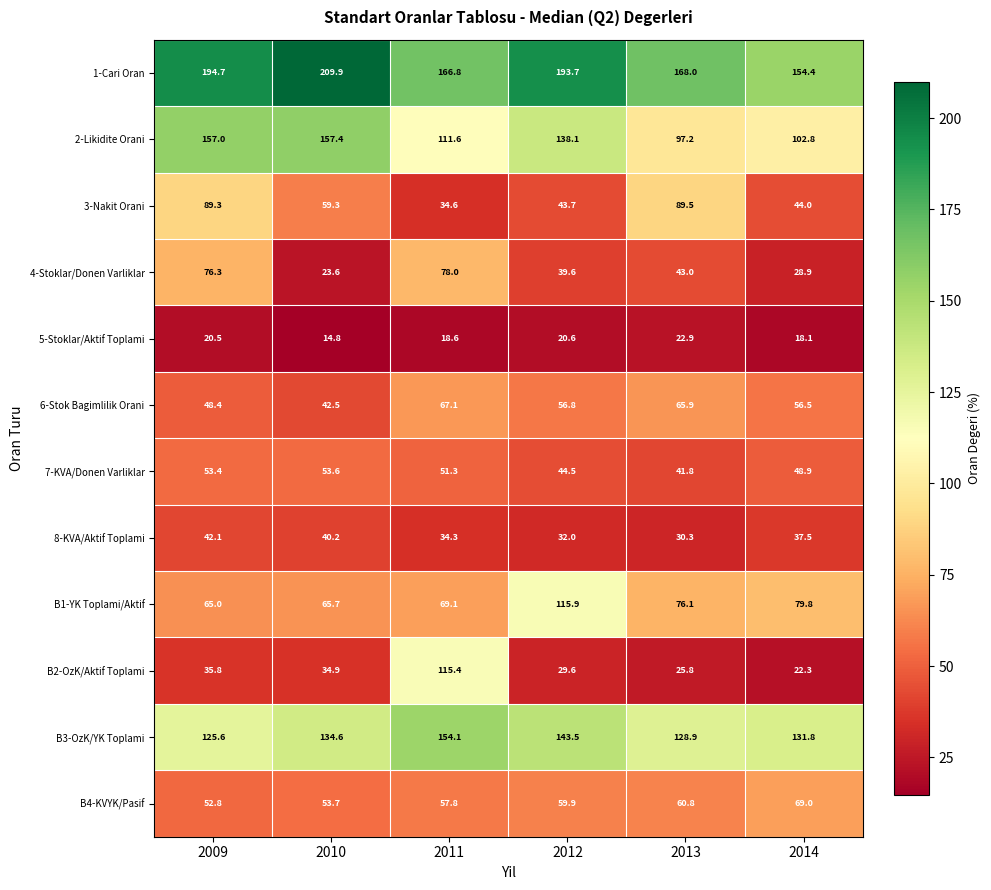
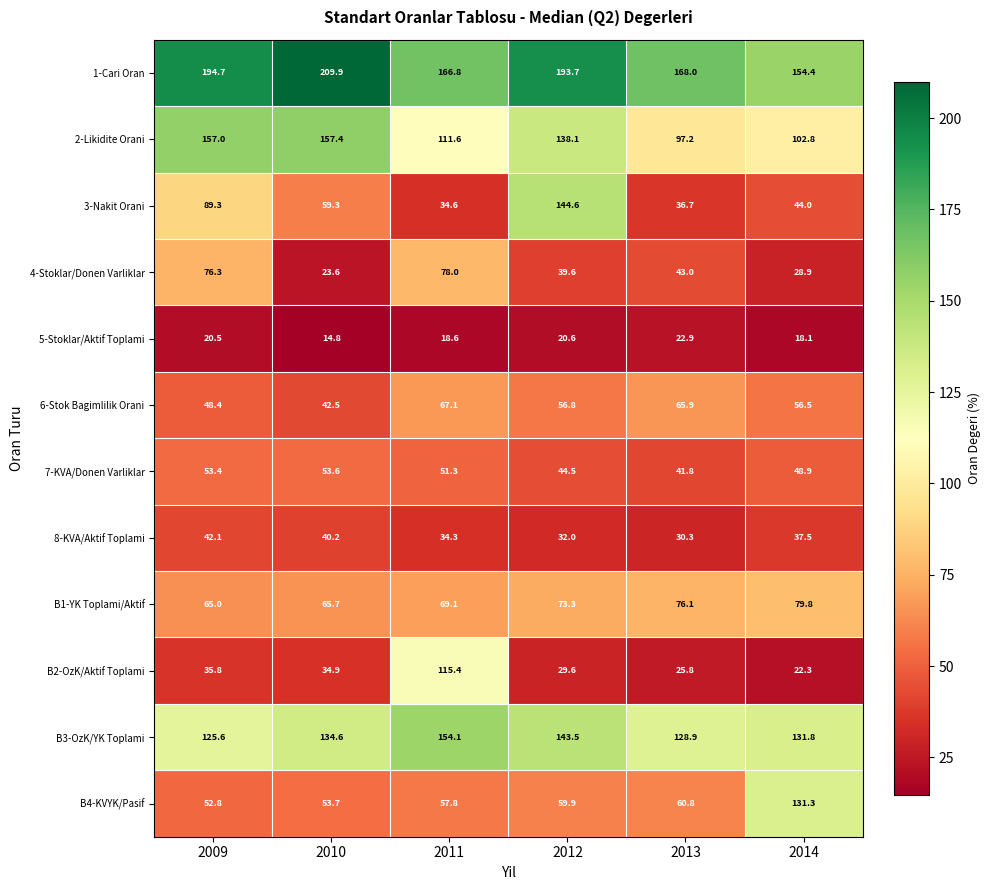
  {
    "1-Cari Oran": {
      "2009": 194.7,
      "2010": 209.9,
      "2011": 166.8,
      "2012": 193.7,
      "2013": 168.0,
      "2014": 154.4
    },
    "2-Likidite Orani": {
      "2009": 157.0,
      "2010": 157.4,
      "2011": 111.6,
      "2012": 138.1,
      "2013": 97.2,
      "2014": 102.8
    },
    "3-Nakit Orani": {
      "2009": 89.3,
      "2010": 59.3,
      "2011": 34.6,
-     "2012": 43.7,
-     "2013": 89.5,
+     "2012": 144.6,
+     "2013": 36.7,
      "2014": 44.0
    },
    "4-Stoklar/Donen Varliklar": {
      "2009": 76.3,
      "2010": 23.6,
      "2011": 78.0,
      "2012": 39.6,
      "2013": 43.0,
      "2014": 28.9
    },
    "5-Stoklar/Aktif Toplami": {
      "2009": 20.5,
      "2010": 14.8,
      "2011": 18.6,
      "2012": 20.6,
      "2013": 22.9,
      "2014": 18.1
    },
    "6-Stok Bagimlilik Orani": {
      "2009": 48.4,
      "2010": 42.5,
      "2011": 67.1,
      "2012": 56.8,
      "2013": 65.9,
      "2014": 56.5
    },
    "7-KVA/Donen Varliklar": {
      "2009": 53.4,
      "2010": 53.6,
      "2011": 51.3,
      "2012": 44.5,
      "2013": 41.8,
      "2014": 48.9
    },
    "8-KVA/Aktif Toplami": {
      "2009": 42.1,
      "2010": 40.2,
      "2011": 34.3,
      "2012": 32.0,
      "2013": 30.3,
      "2014": 37.5
    },
    "B1-YK Toplami/Aktif": {
      "2009": 65.0,
      "2010": 65.7,
      "2011": 69.1,
-     "2012": 115.9,
+     "2012": 73.3,
      "2013": 76.1,
      "2014": 79.8
    },
    "B2-OzK/Aktif Toplami": {
      "2009": 35.8,
      "2010": 34.9,
      "2011": 115.4,
      "2012": 29.6,
      "2013": 25.8,
      "2014": 22.3
    },
    "B3-OzK/YK Toplami": {
      "2009": 125.6,
      "2010": 134.6,
      "2011": 154.1,
      "2012": 143.5,
      "2013": 128.9,
      "2014": 131.8
    },
    "B4-KVYK/Pasif": {
      "2009": 52.8,
      "2010": 53.7,
      "2011": 57.8,
      "2012": 59.9,
      "2013": 60.8,
-     "2014": 69.0
+     "2014": 131.3
    }
  }
